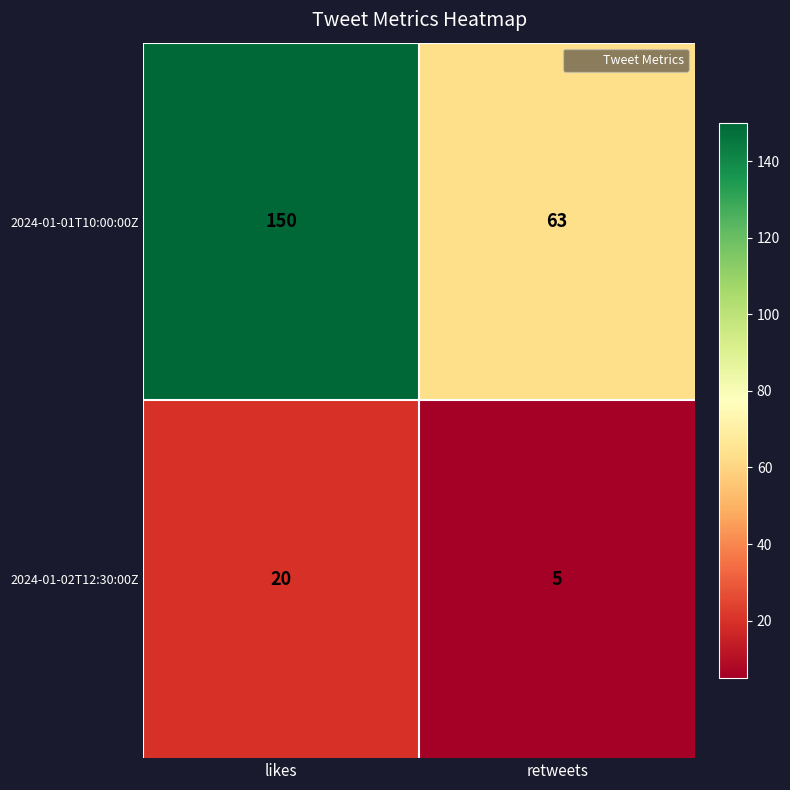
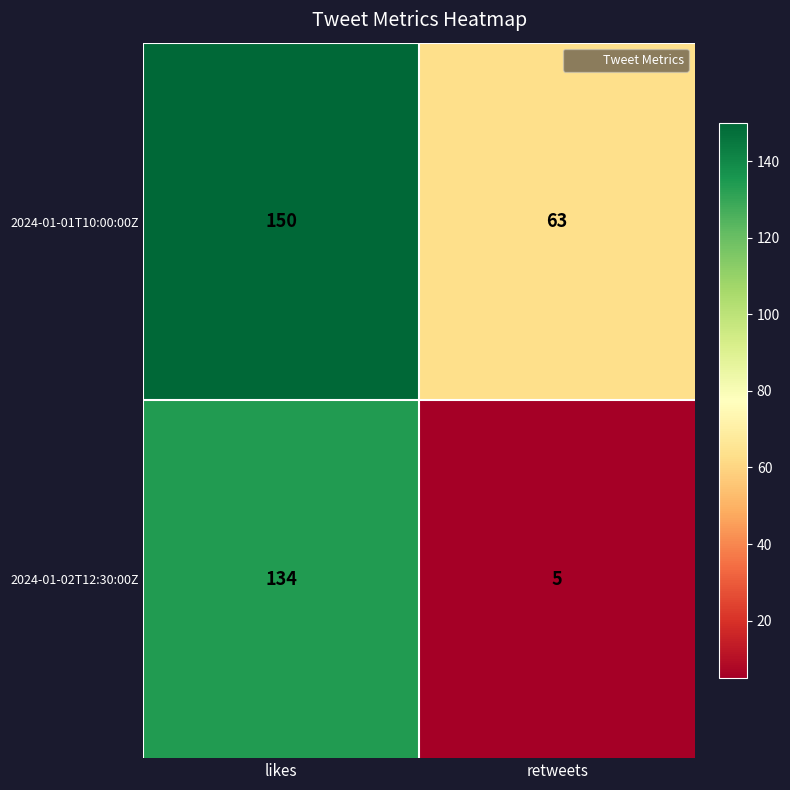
  {
    "2024-01-01T10:00:00Z": {
      "likes": 150,
      "retweets": 63
    },
    "2024-01-02T12:30:00Z": {
-     "likes": 20,
+     "likes": 134,
      "retweets": 5
    }
  }
